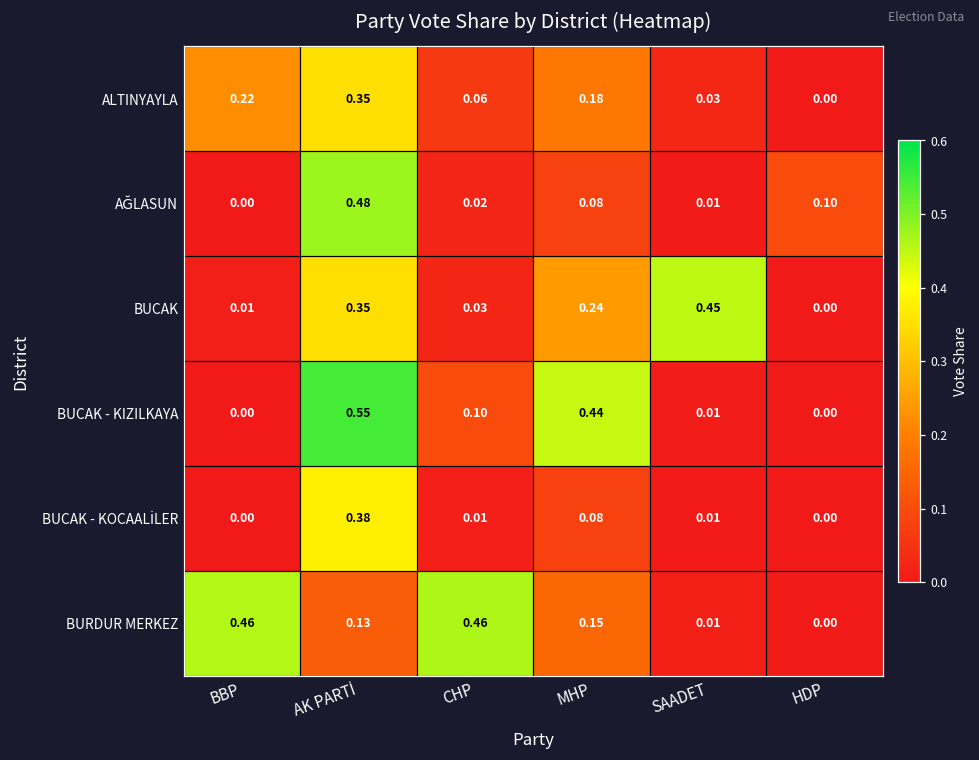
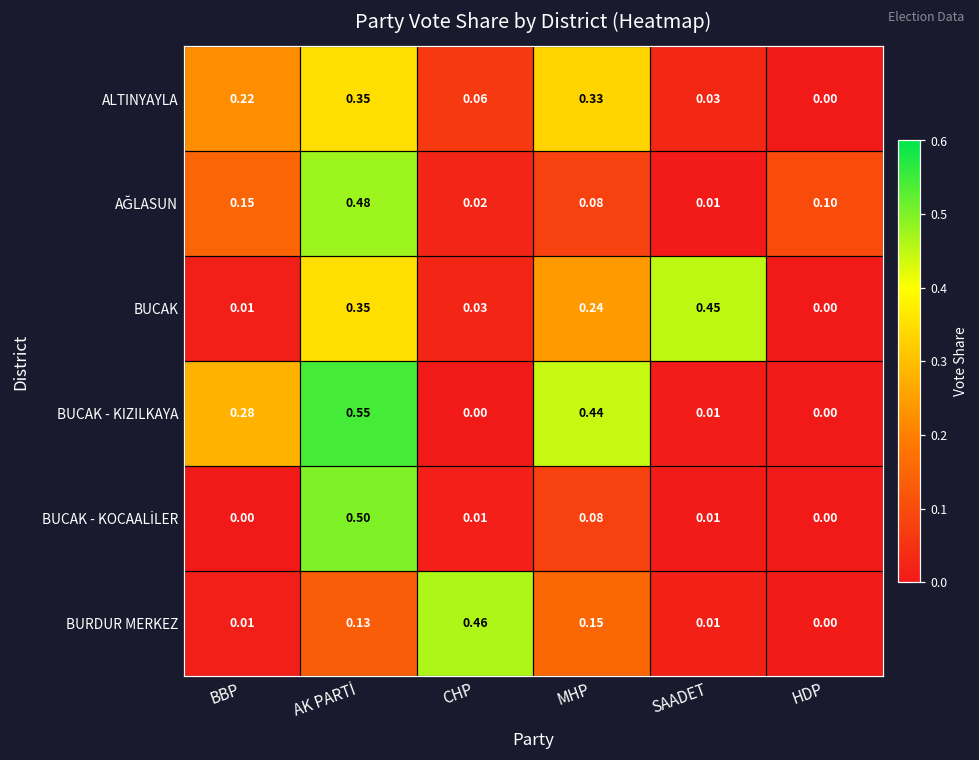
  {
    "ALTINYAYLA": {
      "BBP": 0.22,
      "AK PARTİ": 0.35,
      "CHP": 0.06,
-     "MHP": 0.18,
+     "MHP": 0.33,
      "SAADET": 0.03,
      "HDP": 0.00
    },
    "AĞLASUN": {
-     "BBP": 0.00,
+     "BBP": 0.15,
      "AK PARTİ": 0.48,
      "CHP": 0.02,
      "MHP": 0.08,
      "SAADET": 0.01,
      "HDP": 0.10
    },
    "BUCAK": {
      "BBP": 0.01,
      "AK PARTİ": 0.35,
      "CHP": 0.03,
      "MHP": 0.24,
      "SAADET": 0.45,
      "HDP": 0.00
    },
    "BUCAK - KIZILKAYA": {
-     "BBP": 0.00,
+     "BBP": 0.28,
      "AK PARTİ": 0.55,
-     "CHP": 0.10,
+     "CHP": 0.00,
      "MHP": 0.44,
      "SAADET": 0.01,
      "HDP": 0.00
    },
    "BUCAK - KOCAALİLER": {
      "BBP": 0.00,
-     "AK PARTİ": 0.38,
+     "AK PARTİ": 0.50,
      "CHP": 0.01,
      "MHP": 0.08,
      "SAADET": 0.01,
      "HDP": 0.00
    },
    "BURDUR MERKEZ": {
-     "BBP": 0.46,
+     "BBP": 0.01,
      "AK PARTİ": 0.13,
      "CHP": 0.46,
      "MHP": 0.15,
      "SAADET": 0.01,
      "HDP": 0.00
    }
  }
